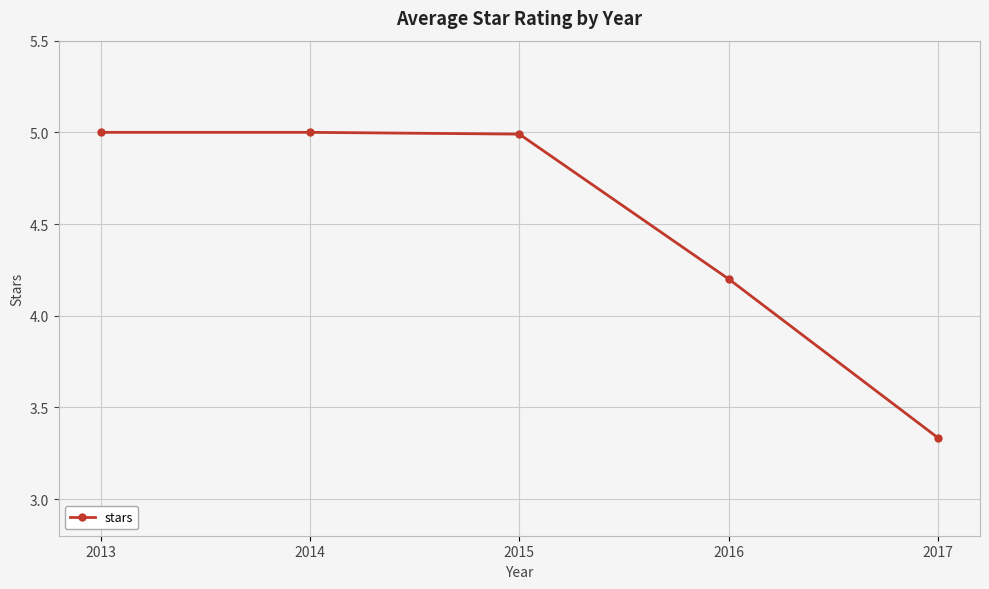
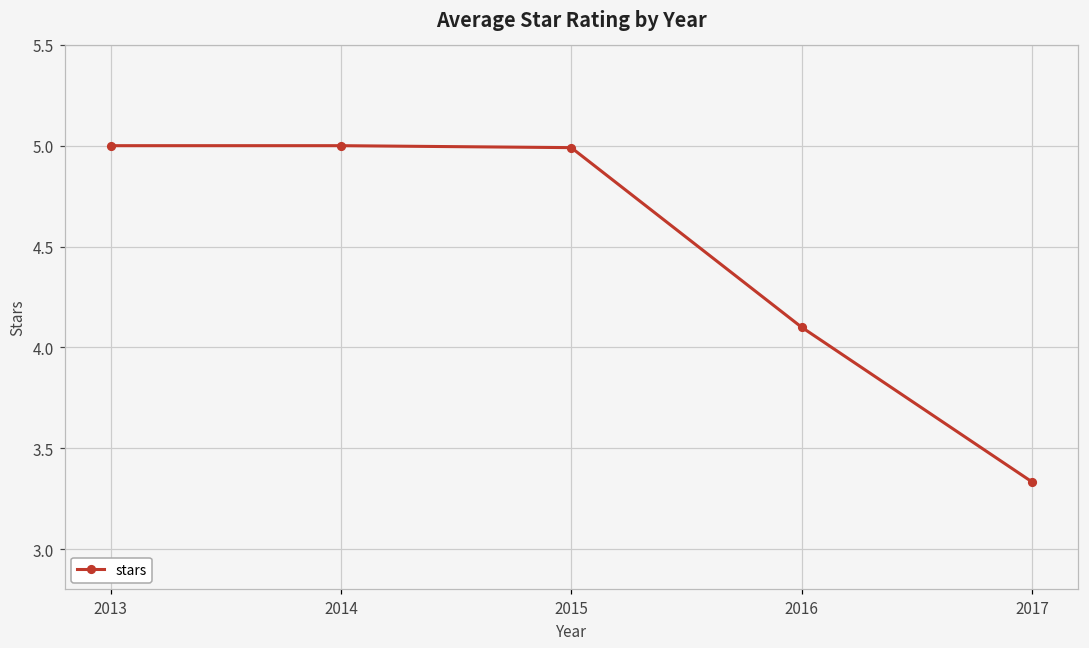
  {
    "2013": 5.0,
    "2014": 5.0,
    "2015": 5.0,
-   "2016": 4.2,
+   "2016": 4.1,
    "2017": 3.33
  }
